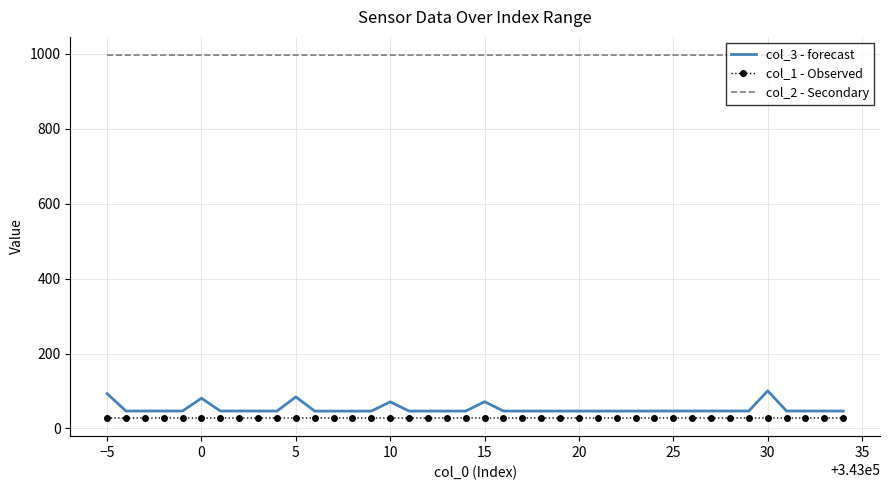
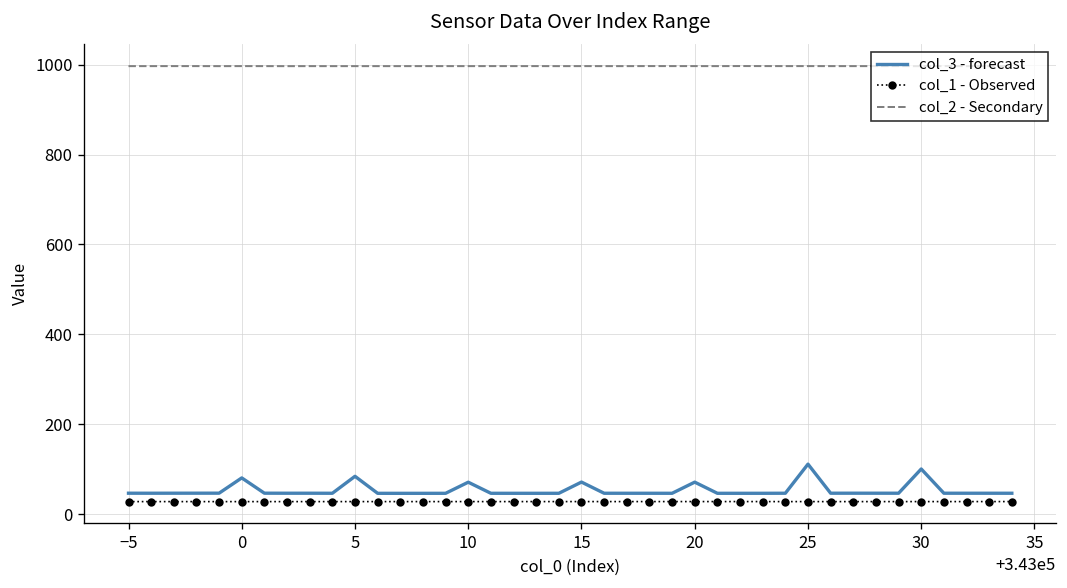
  {
    "col_3 - forecast": {
-     "−5": 90,
+     "−5": 50,
      "0": 80,
      "5": 80,
      "10": 70,
      "15": 70,
-     "20": 50,
-     "25": 50,
+     "20": 70,
+     "25": 110,
      "30": 100
    },
    "col_1 - Observed": {
      "−5": 30,
      "0": 30,
      "5": 30,
      "10": 30,
      "15": 30,
      "20": 30,
      "25": 30,
      "30": 30
    },
    "col_2 - Secondary": {
      "−5": 1000,
      "0": 1000,
      "5": 1000,
      "10": 1000,
      "15": 1000,
      "20": 1000,
      "25": 1000
    }
  }
